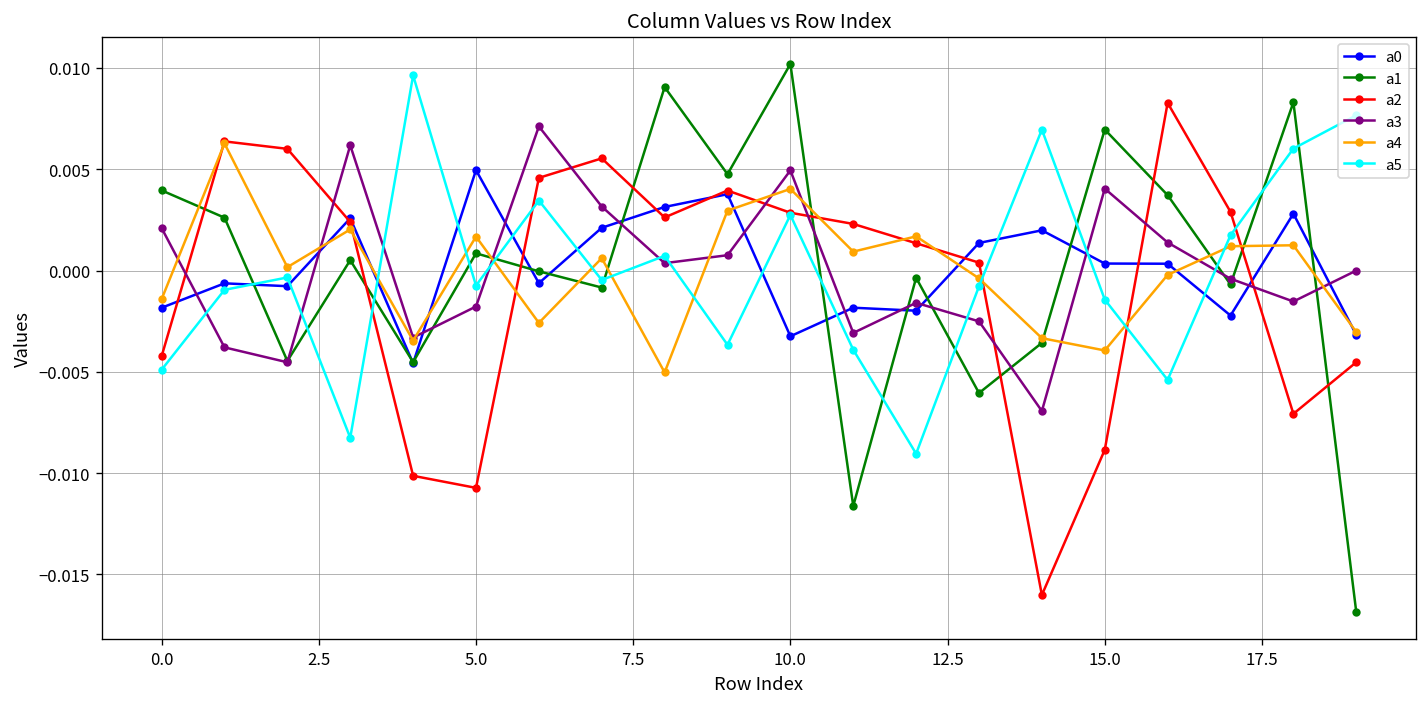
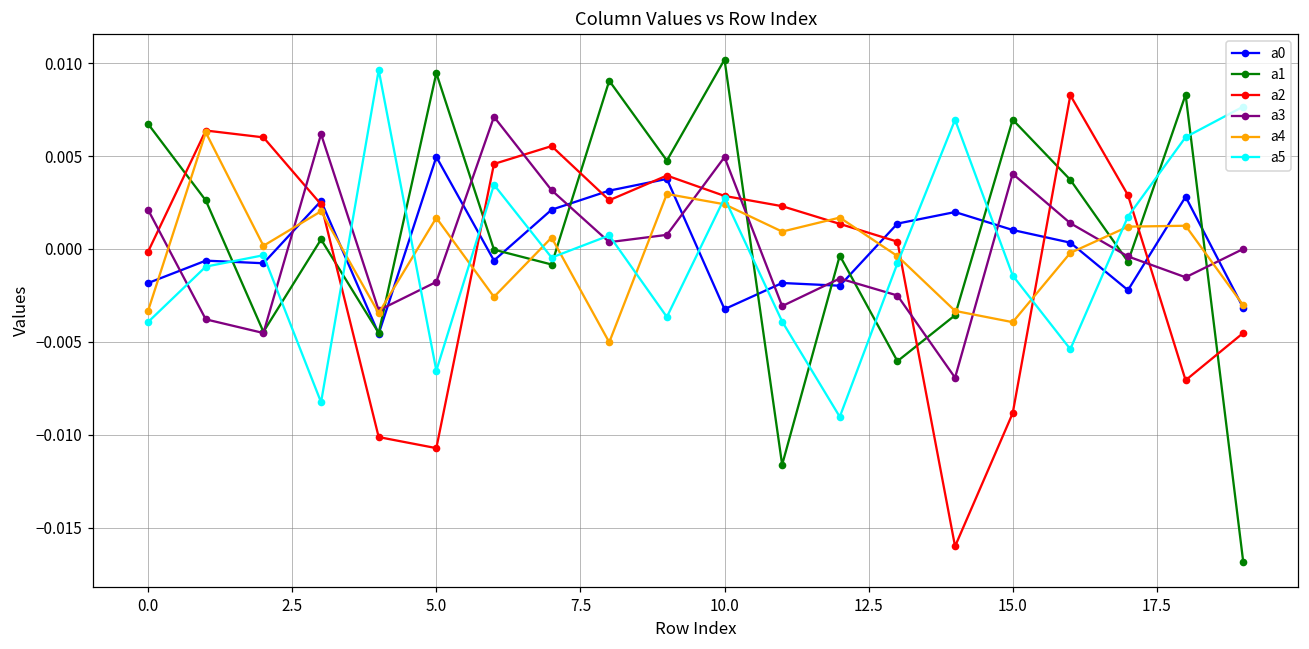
  {
    "a0": {
      "0.0": -0.0018,
      "5.0": 0.0050,
      "10.0": -0.0032,
-     "15.0": 0.0003
+     "15.0": 0.0010
    },
    "a1": {
-     "0.0": 0.0040,
-     "5.0": 0.0008,
+     "0.0": 0.0067,
+     "5.0": 0.0095,
      "10.0": 0.0102,
      "15.0": 0.0070
    },
    "a2": {
-     "0.0": -0.0042,
+     "0.0": -0.0001,
      "5.0": -0.0107,
      "15.0": -0.0088
    },
    "a3": {
      "0.0": 0.0021,
      "5.0": -0.0018,
      "10.0": 0.0049,
      "15.0": 0.0040
    },
    "a4": {
-     "0.0": -0.0014,
+     "0.0": -0.0033,
      "5.0": 0.0017,
-     "10.0": 0.0040,
+     "10.0": 0.0024,
      "15.0": -0.0039
    },
    "a5": {
-     "0.0": -0.0049,
-     "5.0": -0.0007,
+     "0.0": -0.0039,
+     "5.0": -0.0066,
      "15.0": -0.0014
    }
  }
